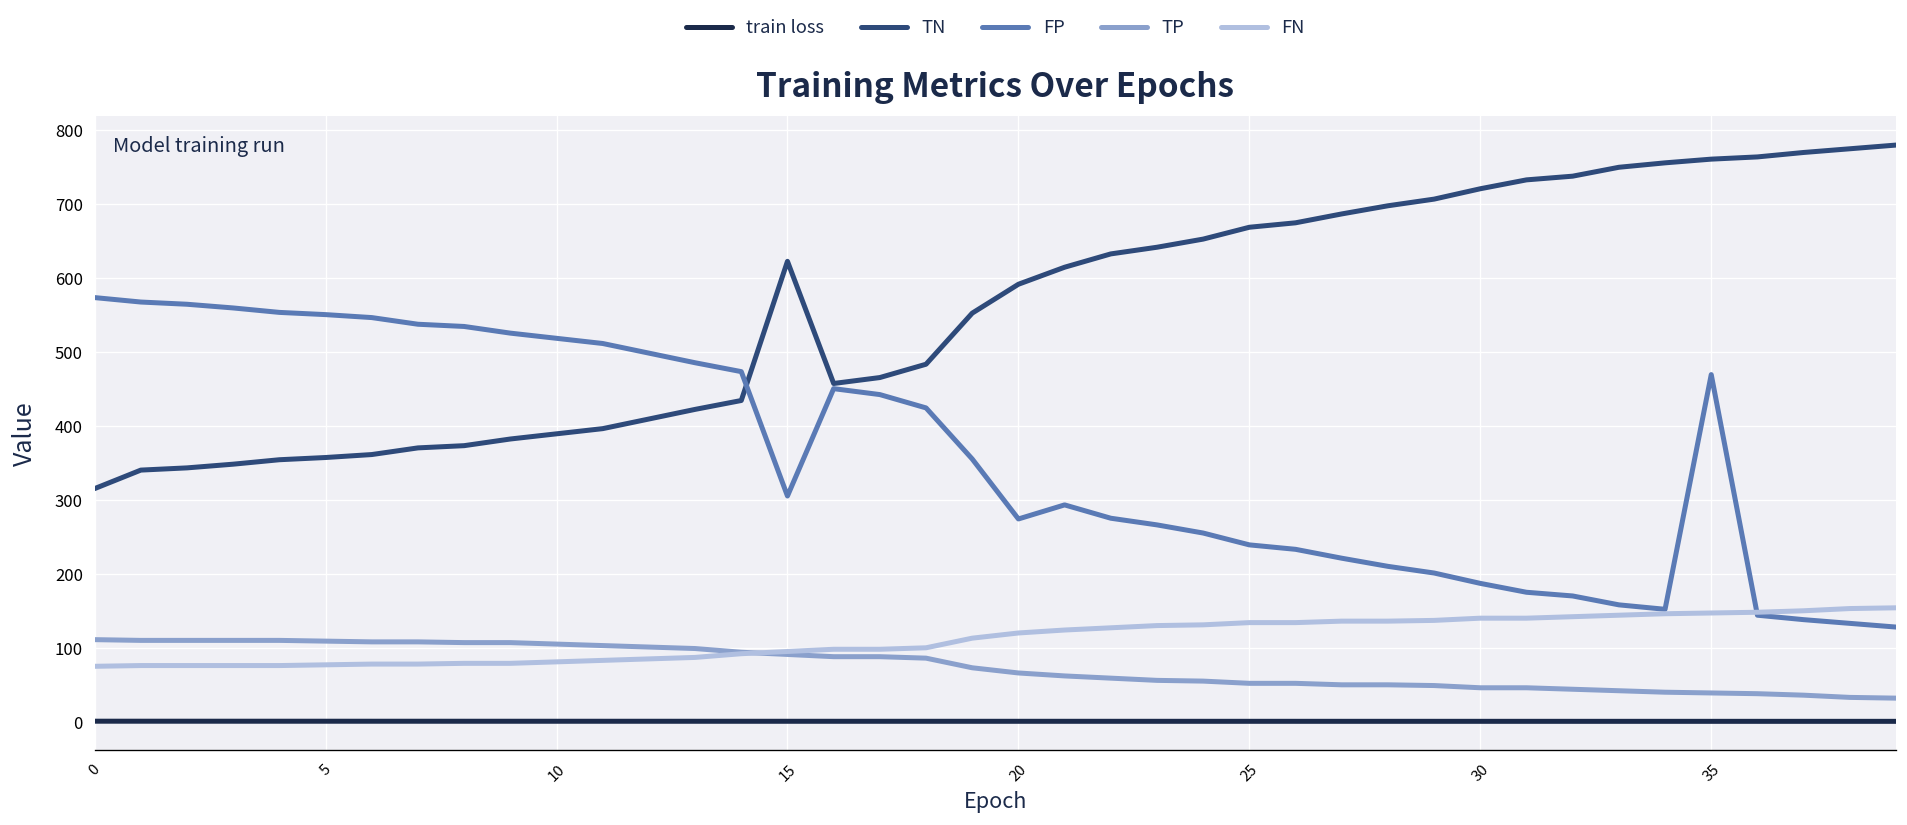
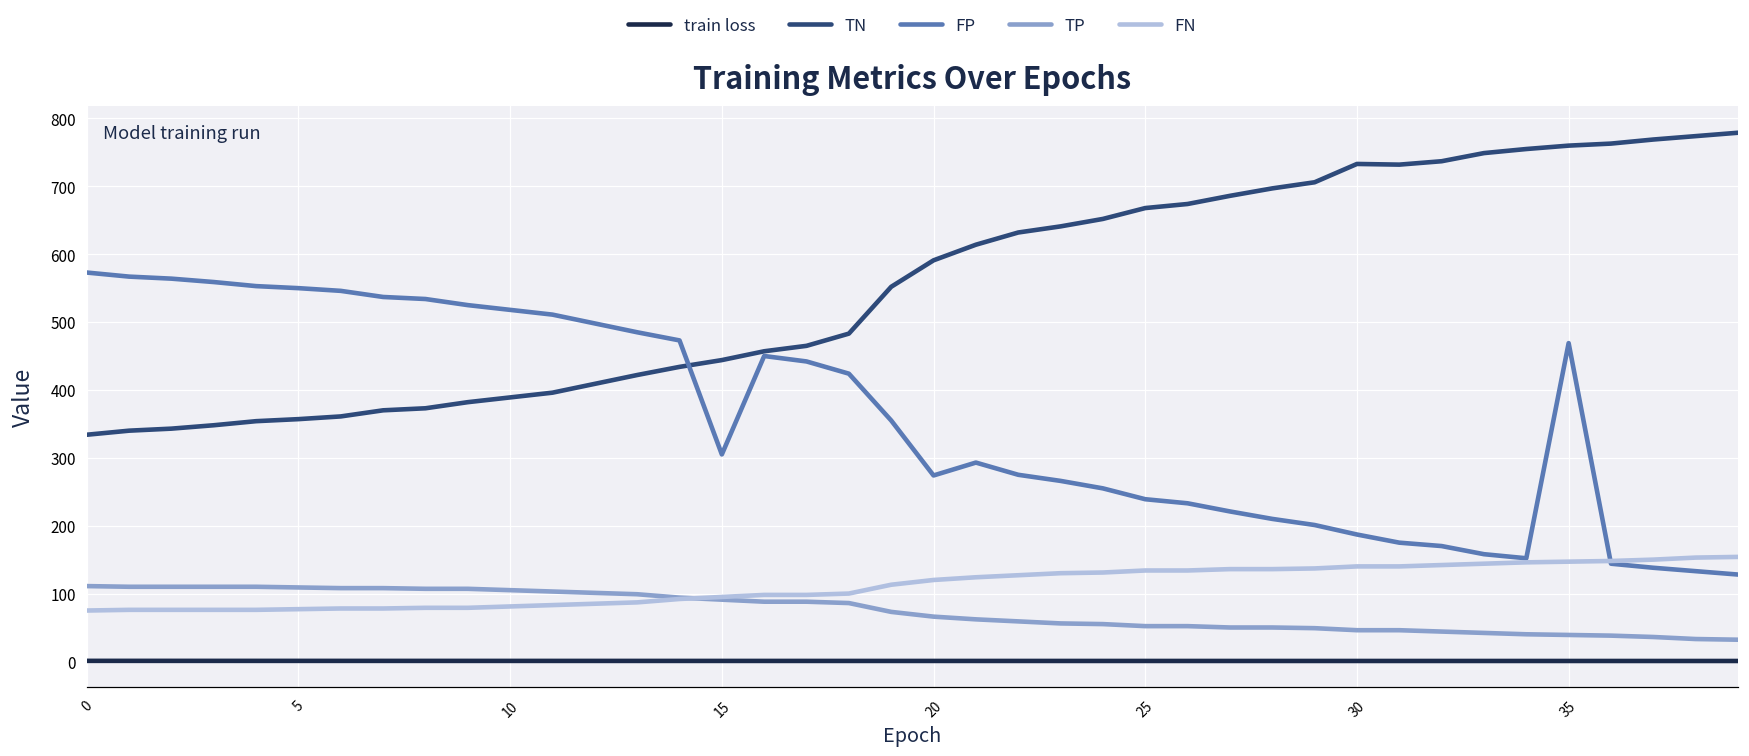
  {
    "train loss": {
      "0": 0,
      "5": 0,
      "10": 0,
      "15": 0,
      "20": 0,
      "25": 0,
      "30": 0,
      "35": 0
    },
    "TN": {
-     "0": 320,
+     "0": 330,
      "5": 360,
      "10": 390,
-     "15": 620,
+     "15": 440,
      "20": 590,
      "25": 670,
-     "30": 720,
+     "30": 730,
      "35": 760
    },
    "FP": {
      "0": 570,
      "5": 550,
      "10": 520,
      "15": 310,
      "20": 270,
      "25": 240,
      "30": 190,
      "35": 470
    }
  }
